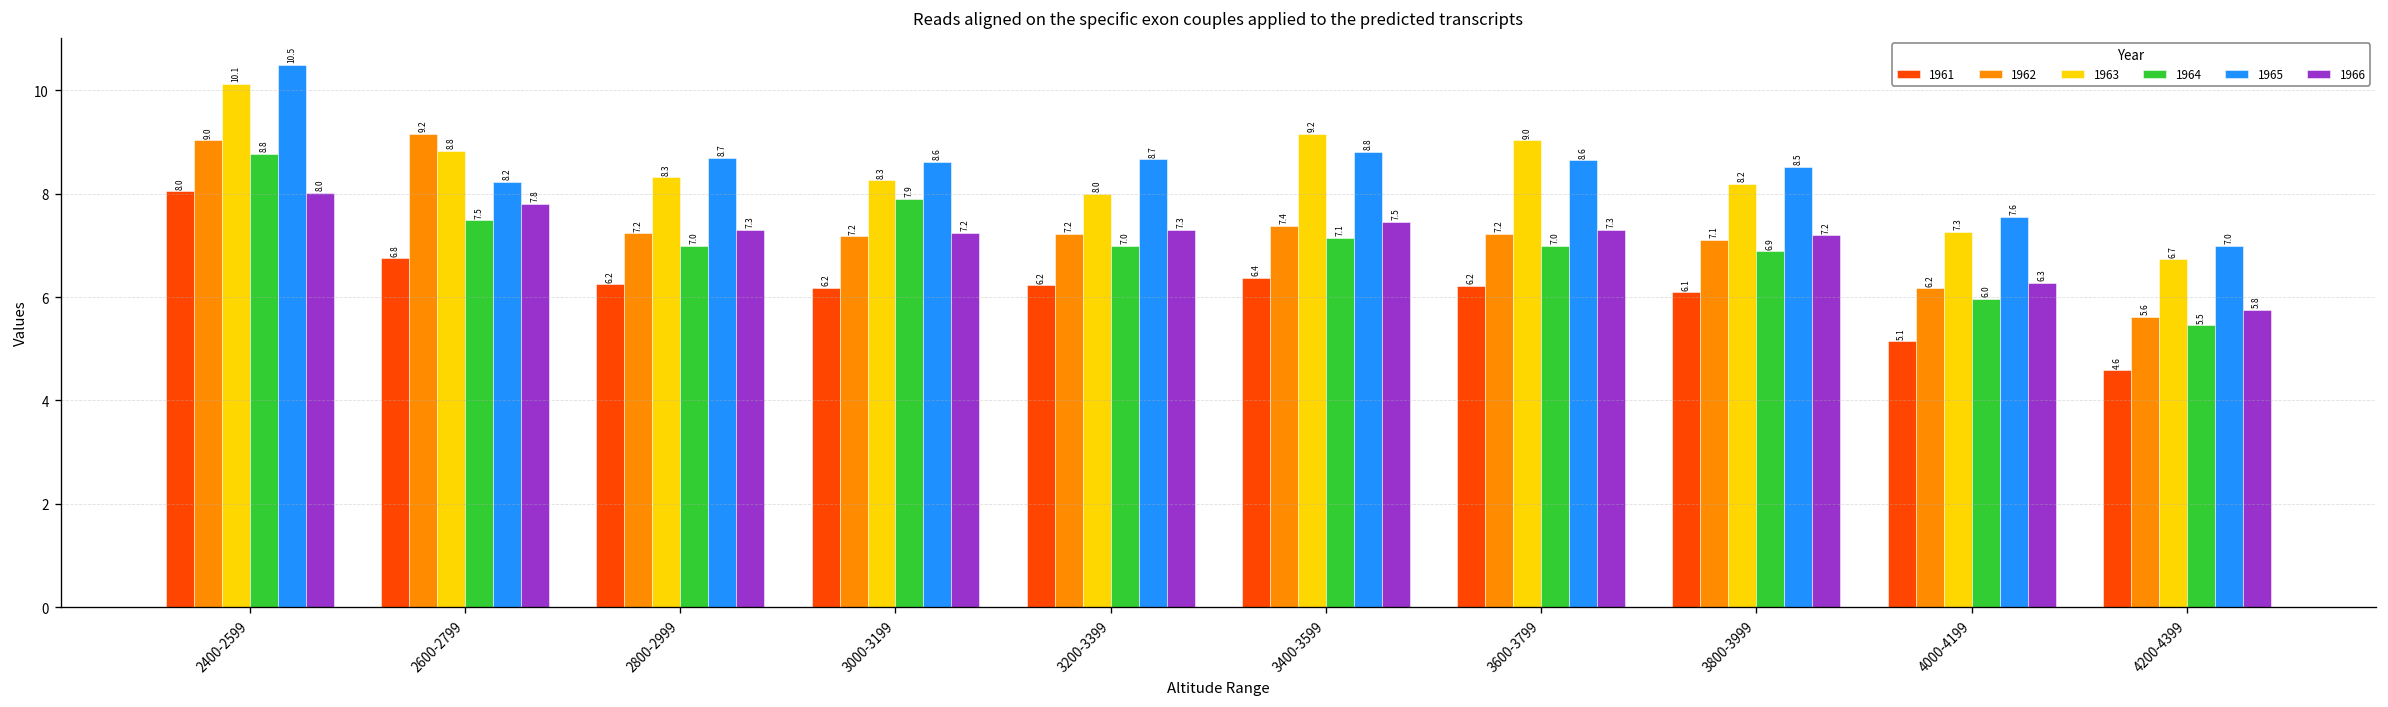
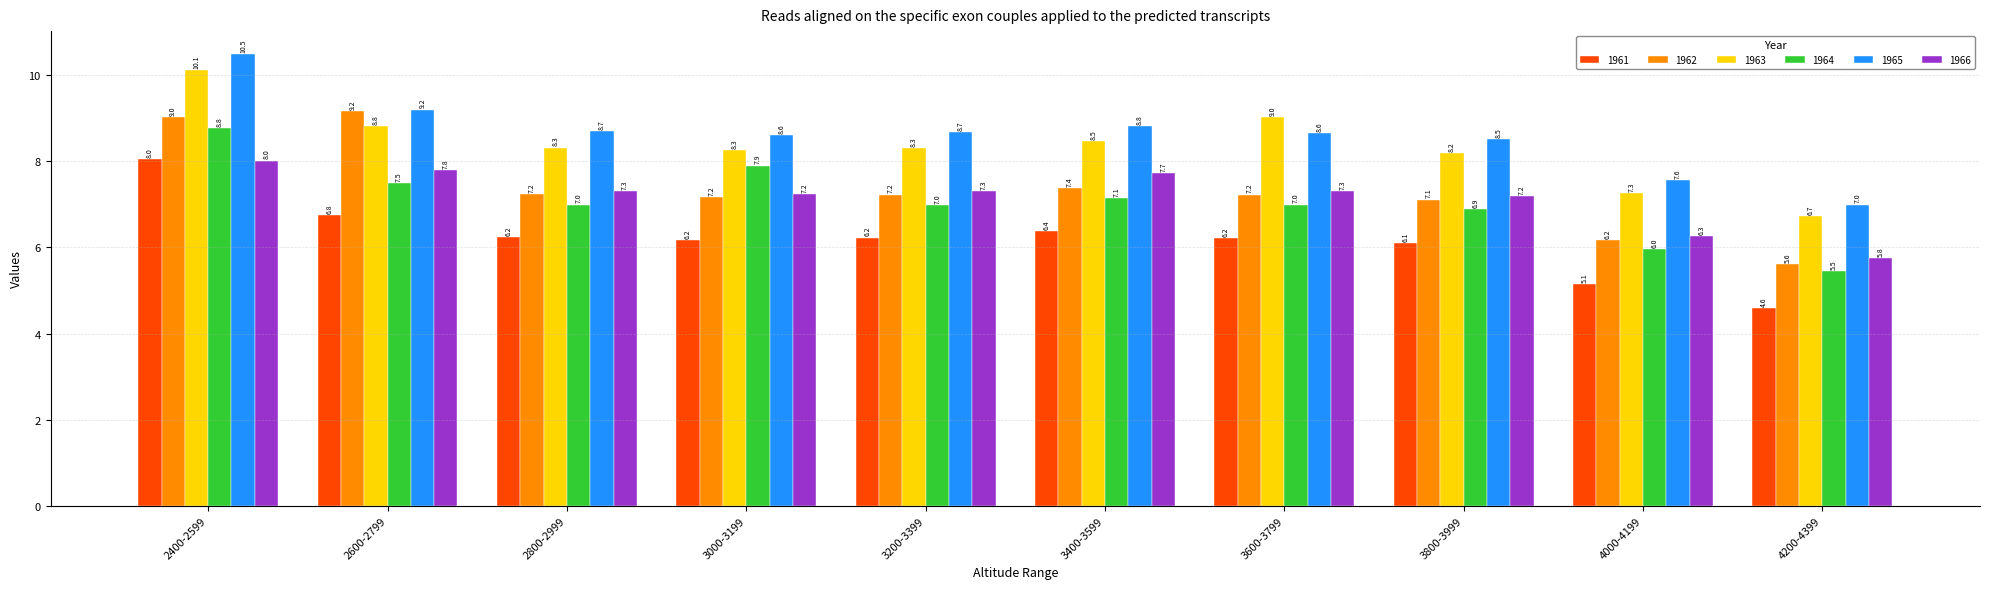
  {
    "1961": {
      "2400-2599": 8.0,
      "2600-2799": 6.8,
      "2800-2999": 6.2,
      "3000-3199": 6.2,
      "3200-3399": 6.2,
      "3400-3599": 6.4,
      "3600-3799": 6.2,
      "3800-3999": 6.1,
      "4000-4199": 5.1,
      "4200-4399": 4.6
    },
    "1962": {
      "2400-2599": 9.0,
      "2600-2799": 9.2,
      "2800-2999": 7.2,
      "3000-3199": 7.2,
      "3200-3399": 7.2,
      "3400-3599": 7.4,
      "3600-3799": 7.2,
      "3800-3999": 7.1,
      "4000-4199": 6.2,
      "4200-4399": 5.6
    },
    "1963": {
      "2400-2599": 10.1,
      "2600-2799": 8.8,
      "2800-2999": 8.3,
      "3000-3199": 8.3,
-     "3200-3399": 8.0,
-     "3400-3599": 9.2,
+     "3200-3399": 8.3,
+     "3400-3599": 8.5,
      "3600-3799": 9.0,
      "3800-3999": 8.2,
      "4000-4199": 7.3,
      "4200-4399": 6.7
    },
    "1964": {
      "2400-2599": 8.8,
      "2600-2799": 7.5,
      "2800-2999": 7.0,
      "3000-3199": 7.9,
      "3200-3399": 7.0,
      "3400-3599": 7.1,
      "3600-3799": 7.0,
      "3800-3999": 6.9,
      "4000-4199": 6.0,
      "4200-4399": 5.5
    },
    "1965": {
      "2400-2599": 10.5,
-     "2600-2799": 8.2,
+     "2600-2799": 9.2,
      "2800-2999": 8.7,
      "3000-3199": 8.6,
      "3200-3399": 8.7,
      "3400-3599": 8.8,
      "3600-3799": 8.6,
      "3800-3999": 8.5,
      "4000-4199": 7.6,
      "4200-4399": 7.0
    },
    "1966": {
      "2400-2599": 8.0,
      "2600-2799": 7.8,
      "2800-2999": 7.3,
      "3000-3199": 7.2,
      "3200-3399": 7.3,
-     "3400-3599": 7.5,
+     "3400-3599": 7.7,
      "3600-3799": 7.3,
      "3800-3999": 7.2,
      "4000-4199": 6.3,
      "4200-4399": 5.8
    }
  }
